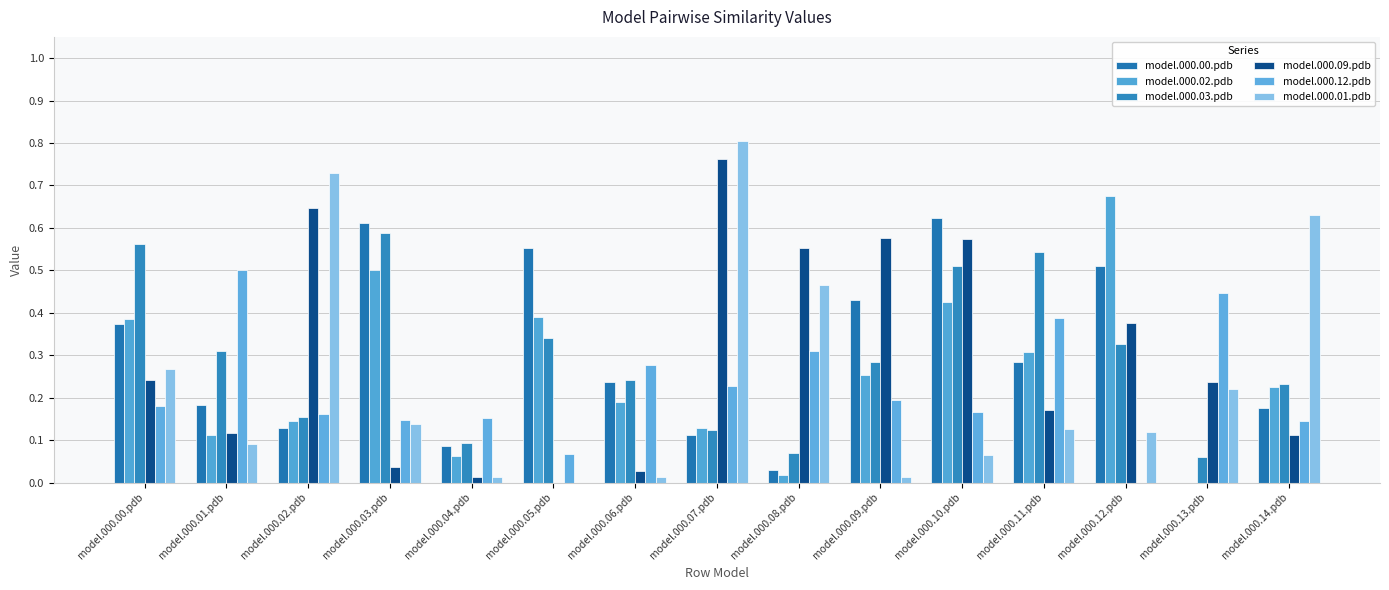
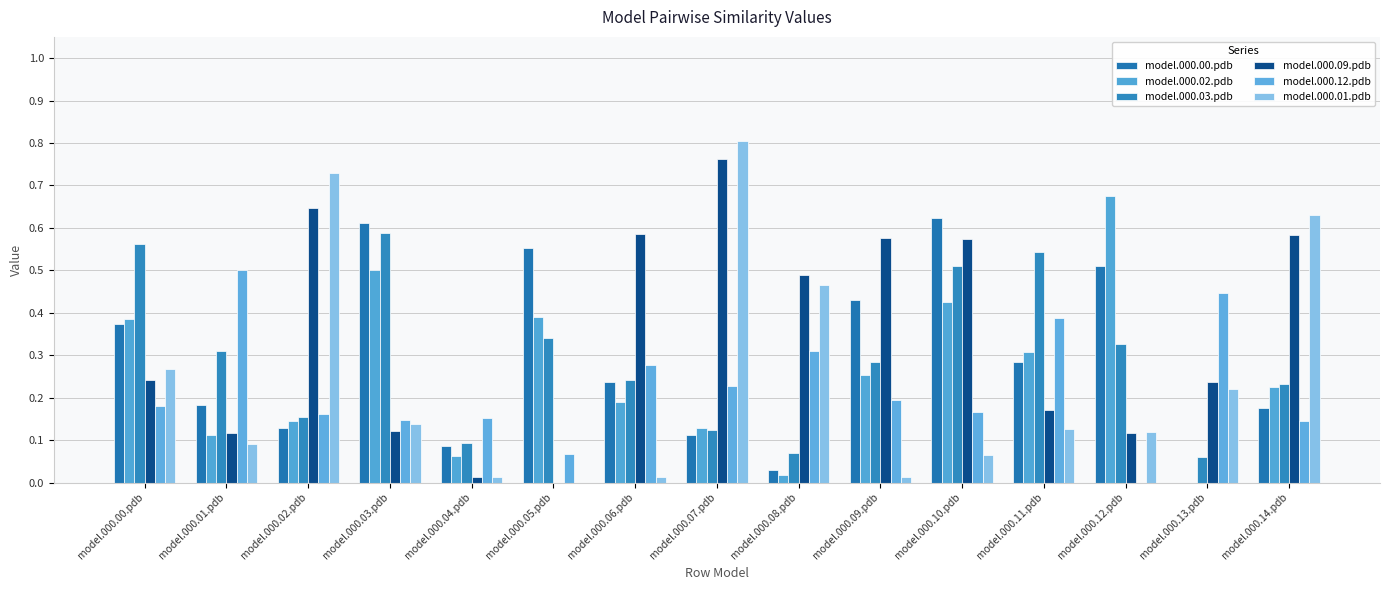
  {
    "model.000.09.pdb": {
      "model.000.00.pdb": 0.24,
      "model.000.01.pdb": 0.12,
      "model.000.02.pdb": 0.65,
-     "model.000.03.pdb": 0.04,
+     "model.000.03.pdb": 0.12,
      "model.000.04.pdb": 0.01,
      "model.000.05.pdb": 0.00,
-     "model.000.06.pdb": 0.03,
+     "model.000.06.pdb": 0.59,
      "model.000.07.pdb": 0.76,
-     "model.000.08.pdb": 0.55,
+     "model.000.08.pdb": 0.49,
      "model.000.09.pdb": 0.58,
      "model.000.10.pdb": 0.57,
      "model.000.11.pdb": 0.17,
-     "model.000.12.pdb": 0.38,
+     "model.000.12.pdb": 0.12,
      "model.000.13.pdb": 0.24,
-     "model.000.14.pdb": 0.11
+     "model.000.14.pdb": 0.58
    }
  }
